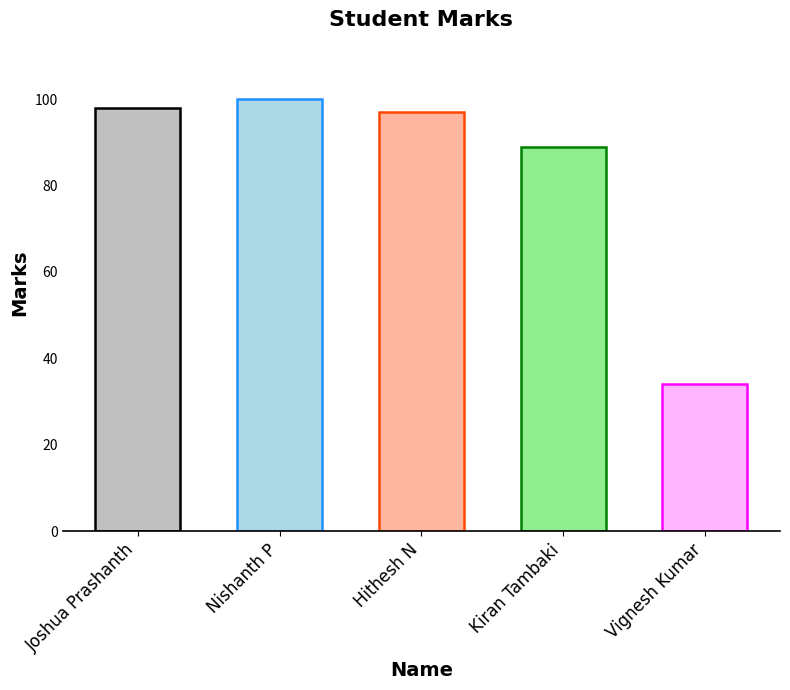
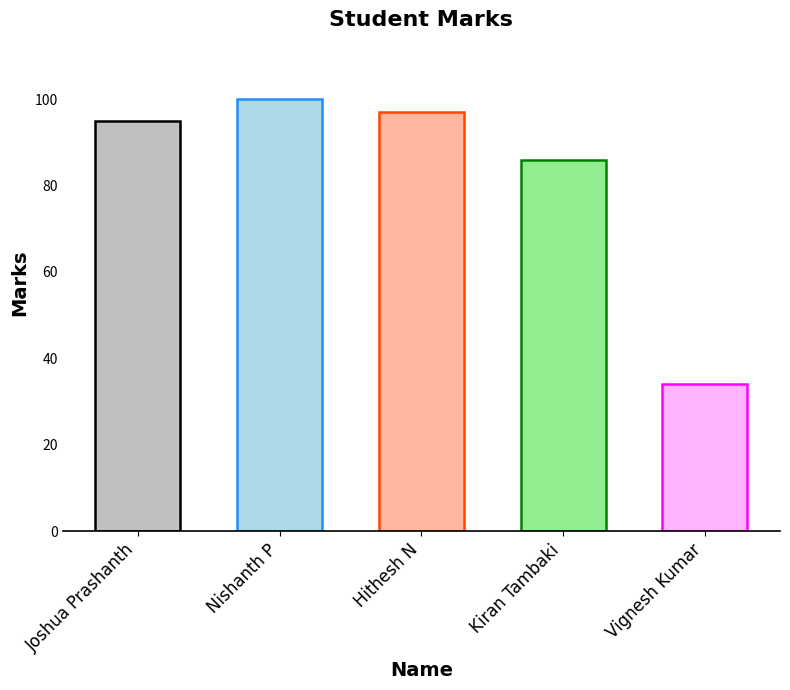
  {
-   "Joshua Prashanth": 98,
+   "Joshua Prashanth": 95,
    "Nishanth P": 100,
    "Hithesh N": 97,
-   "Kiran Tambaki": 89,
+   "Kiran Tambaki": 86,
    "Vignesh Kumar": 34
  }
